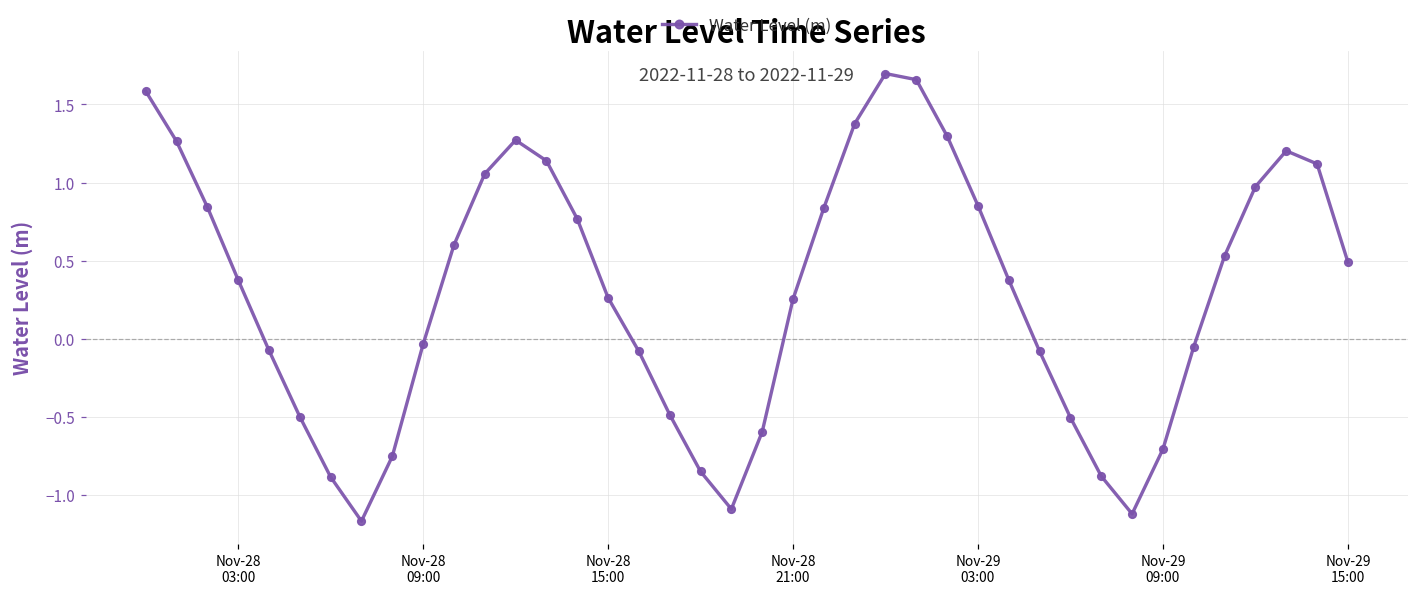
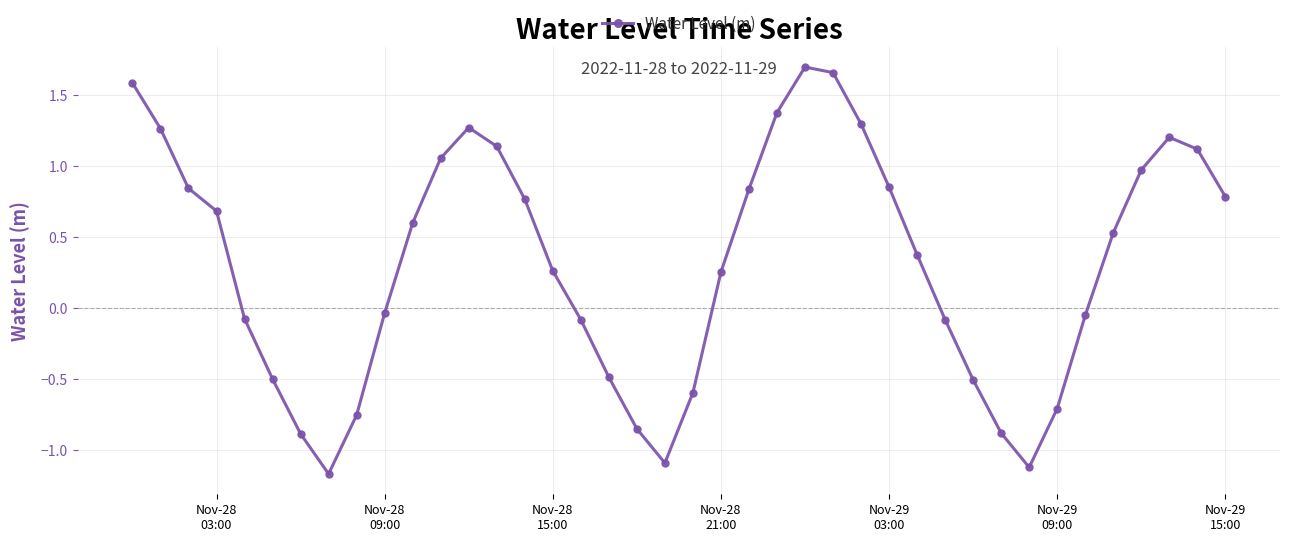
  {
-   "Nov-28 03:00": 0.38,
+   "Nov-28 03:00": 0.68,
    "Nov-28 09:00": -0.03,
    "Nov-28 15:00": 0.26,
    "Nov-28 21:00": 0.25,
    "Nov-29 03:00": 0.85,
    "Nov-29 09:00": -0.71,
-   "Nov-29 15:00": 0.49
+   "Nov-29 15:00": 0.79
  }
